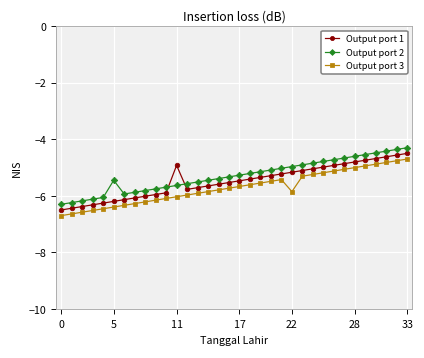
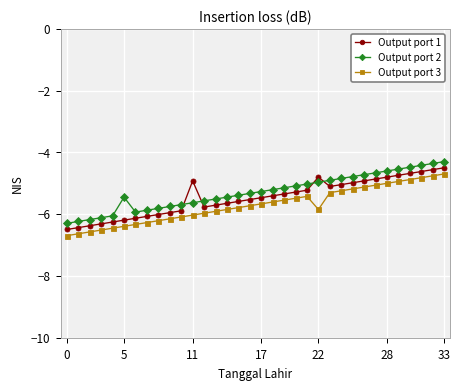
  {
    "Output port 1": {
      "0": -6.5,
      "5": -6.2,
      "11": -4.9,
      "17": -5.5,
-     "22": -5.2,
+     "22": -4.8,
      "28": -4.8,
      "33": -4.5
    },
    "Output port 2": {
      "0": -6.3,
      "5": -5.5,
      "11": -5.6,
      "17": -5.3,
      "22": -5.0,
      "28": -4.6,
      "33": -4.3
    },
    "Output port 3": {
      "0": -6.7,
      "5": -6.4,
      "11": -6.0,
      "17": -5.7,
      "22": -5.9,
      "28": -5.0,
      "33": -4.7
    }
  }
